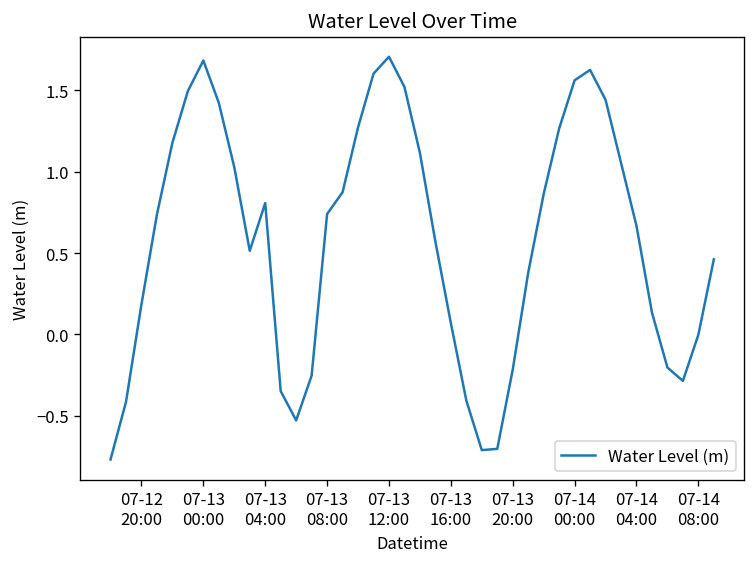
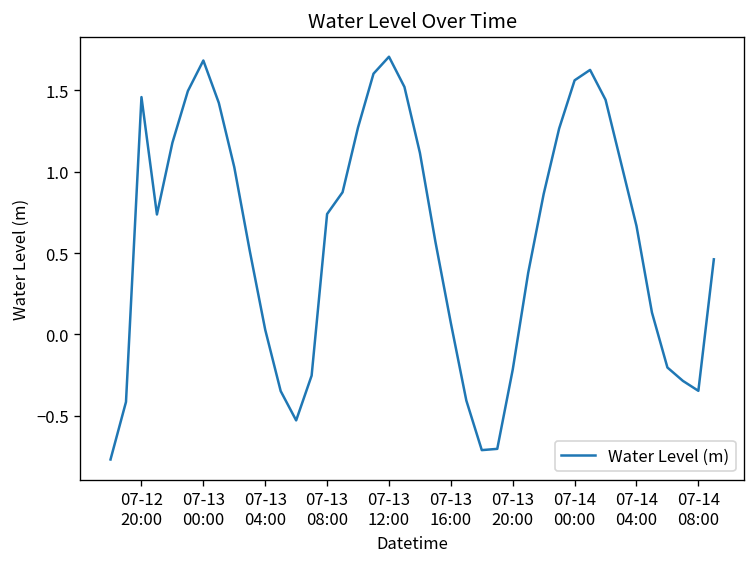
  {
-   "07-12 20:00": 0.18,
+   "07-12 20:00": 1.46,
    "07-13 00:00": 1.68,
-   "07-13 04:00": 0.81,
+   "07-13 04:00": 0.03,
    "07-13 08:00": 0.74,
    "07-13 12:00": 1.71,
    "07-13 16:00": 0.07,
    "07-13 20:00": -0.22,
    "07-14 00:00": 1.56,
    "07-14 04:00": 0.67,
-   "07-14 08:00": 0.00
+   "07-14 08:00": -0.35
  }
